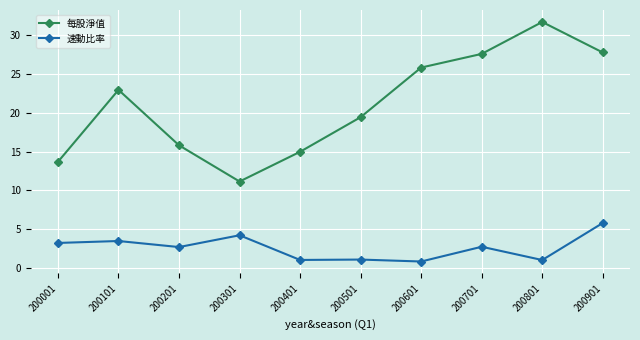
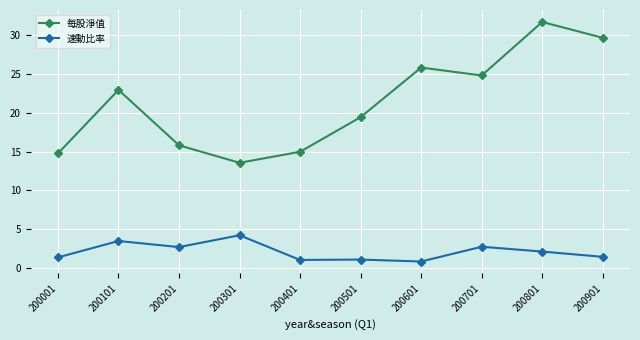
  {
    "每股淨值": {
-     "200001": 14,
+     "200001": 15,
      "200101": 23,
      "200201": 16,
-     "200301": 11,
+     "200301": 14,
      "200401": 15,
      "200501": 19,
      "200601": 26,
-     "200701": 28,
+     "200701": 25,
      "200801": 32,
-     "200901": 28
+     "200901": 30
    },
    "速動比率": {
-     "200001": 3,
+     "200001": 1,
      "200101": 3,
      "200201": 3,
      "200301": 4,
      "200401": 1,
      "200501": 1,
      "200601": 1,
      "200701": 3,
-     "200801": 1,
-     "200901": 6
+     "200801": 2,
+     "200901": 1
    }
  }
